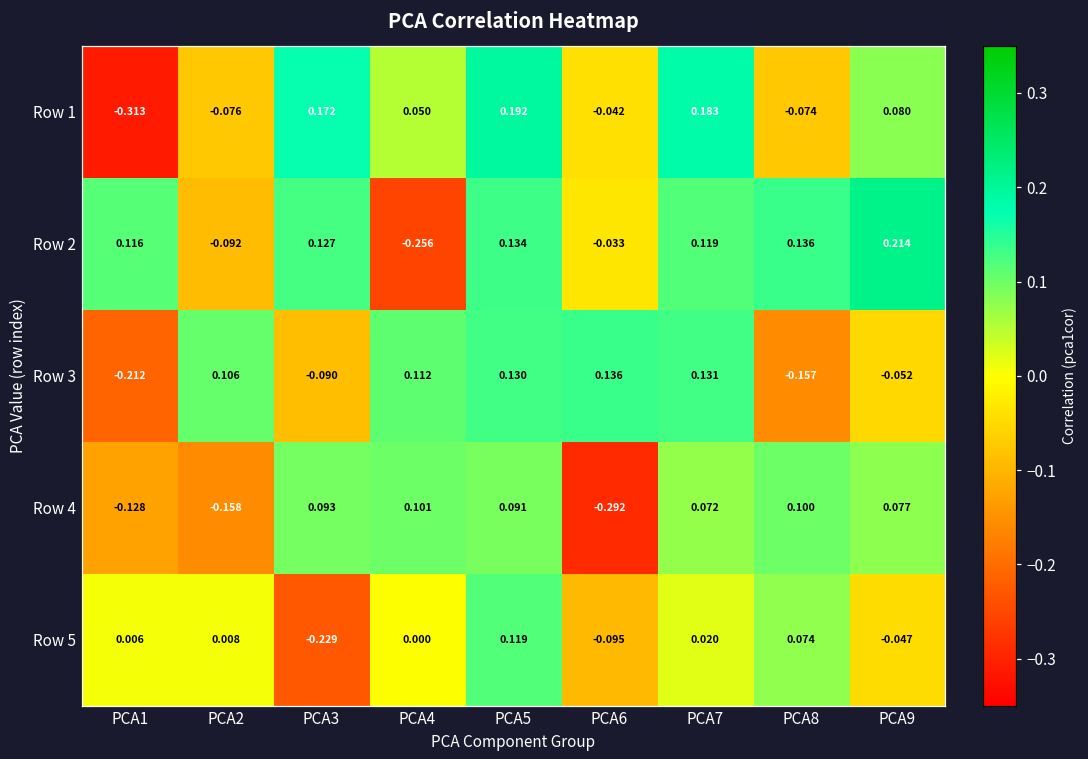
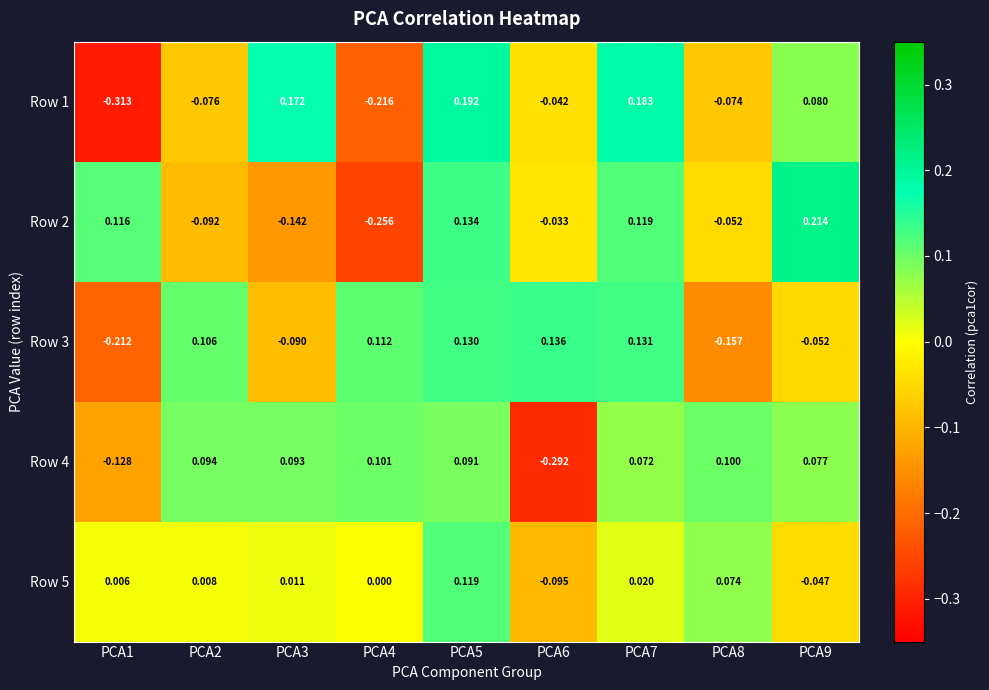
  {
    "Row 1": {
      "PCA1": -0.313,
      "PCA2": -0.076,
      "PCA3": 0.172,
-     "PCA4": 0.050,
+     "PCA4": -0.216,
      "PCA5": 0.192,
      "PCA6": -0.042,
      "PCA7": 0.183,
      "PCA8": -0.074,
      "PCA9": 0.080
    },
    "Row 2": {
      "PCA1": 0.116,
      "PCA2": -0.092,
-     "PCA3": 0.127,
+     "PCA3": -0.142,
      "PCA4": -0.256,
      "PCA5": 0.134,
      "PCA6": -0.033,
      "PCA7": 0.119,
-     "PCA8": 0.136,
+     "PCA8": -0.052,
      "PCA9": 0.214
    },
    "Row 3": {
      "PCA1": -0.212,
      "PCA2": 0.106,
      "PCA3": -0.090,
      "PCA4": 0.112,
      "PCA5": 0.130,
      "PCA6": 0.136,
      "PCA7": 0.131,
      "PCA8": -0.157,
      "PCA9": -0.052
    },
    "Row 4": {
      "PCA1": -0.128,
-     "PCA2": -0.158,
+     "PCA2": 0.094,
      "PCA3": 0.093,
      "PCA4": 0.101,
      "PCA5": 0.091,
      "PCA6": -0.292,
      "PCA7": 0.072,
      "PCA8": 0.100,
      "PCA9": 0.077
    },
    "Row 5": {
      "PCA1": 0.006,
      "PCA2": 0.008,
-     "PCA3": -0.229,
+     "PCA3": 0.011,
      "PCA4": 0.000,
      "PCA5": 0.119,
      "PCA6": -0.095,
      "PCA7": 0.020,
      "PCA8": 0.074,
      "PCA9": -0.047
    }
  }
